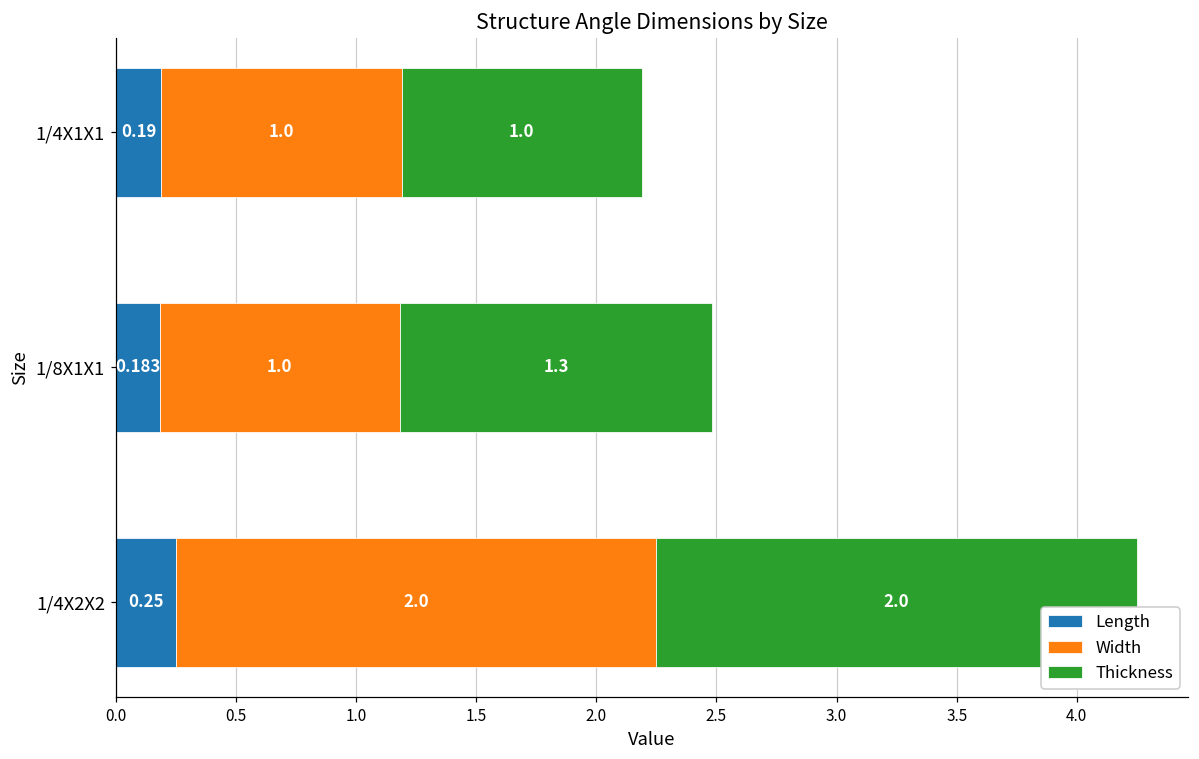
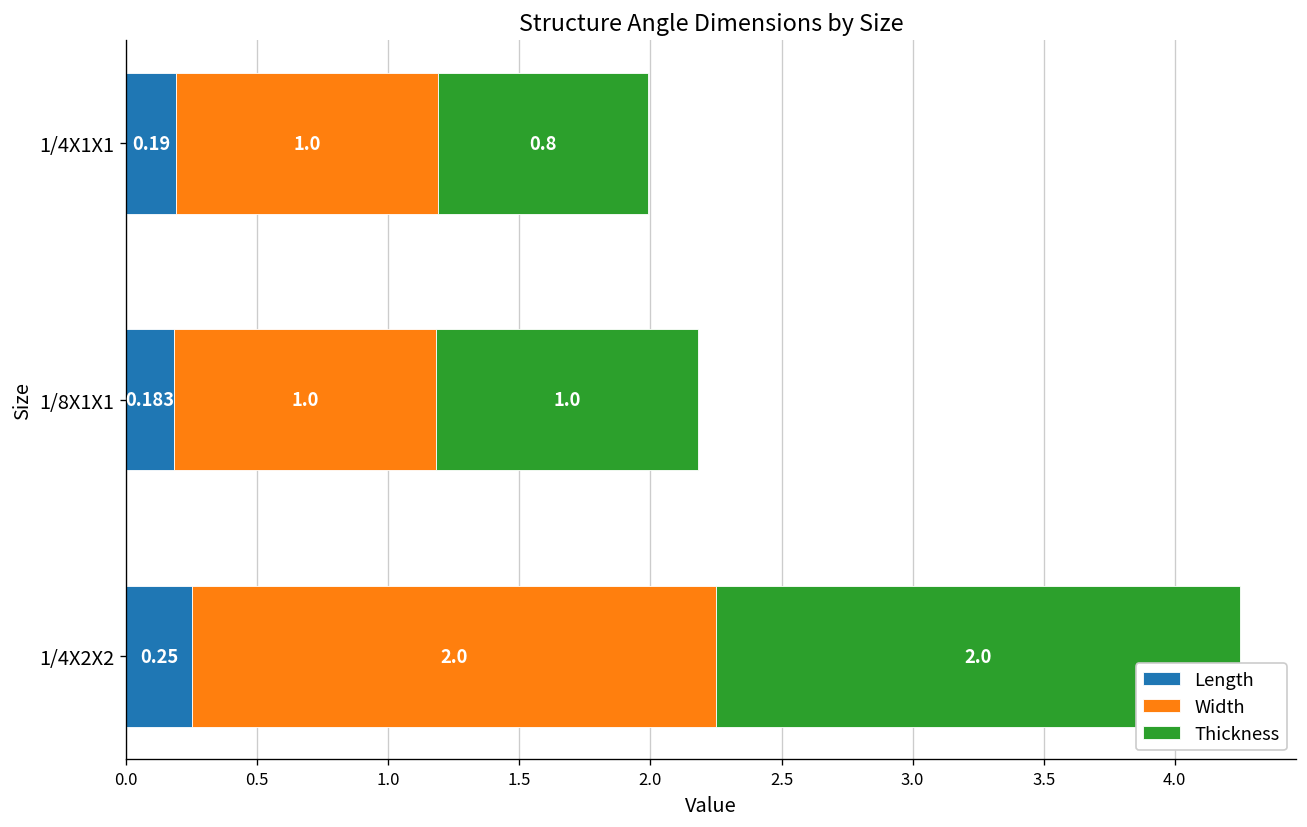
  {
    "Length": {
      "1/4X1X1": 0.19,
      "1/8X1X1": 0.183,
      "1/4X2X2": 0.25
    },
    "Width": {
      "1/4X1X1": 1.0,
      "1/8X1X1": 1.0,
      "1/4X2X2": 2.0
    },
    "Thickness": {
-     "1/4X1X1": 1.0,
-     "1/8X1X1": 1.3
+     "1/4X1X1": 0.8,
+     "1/8X1X1": 1.0
    }
  }
